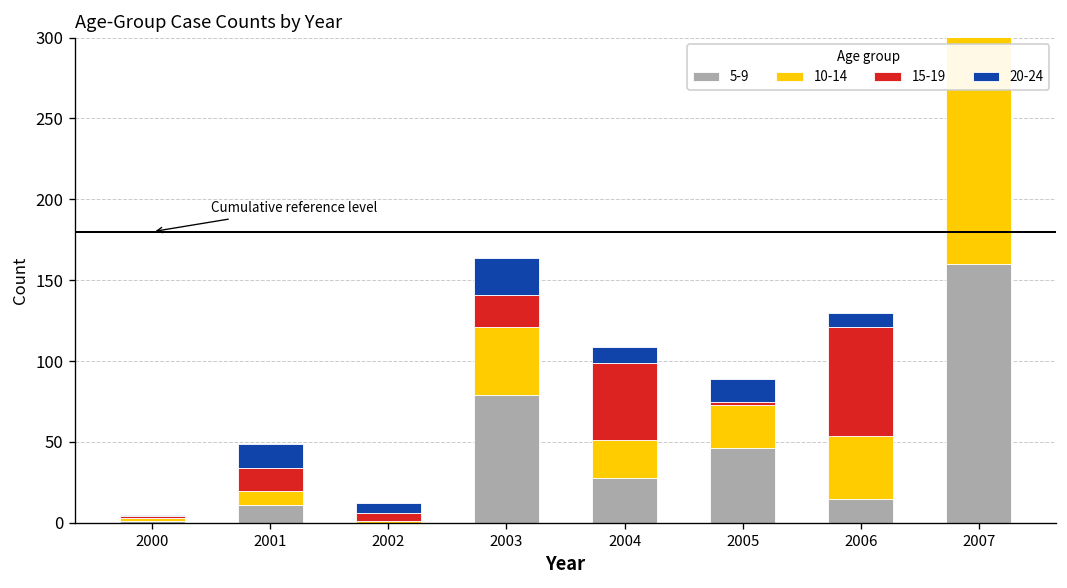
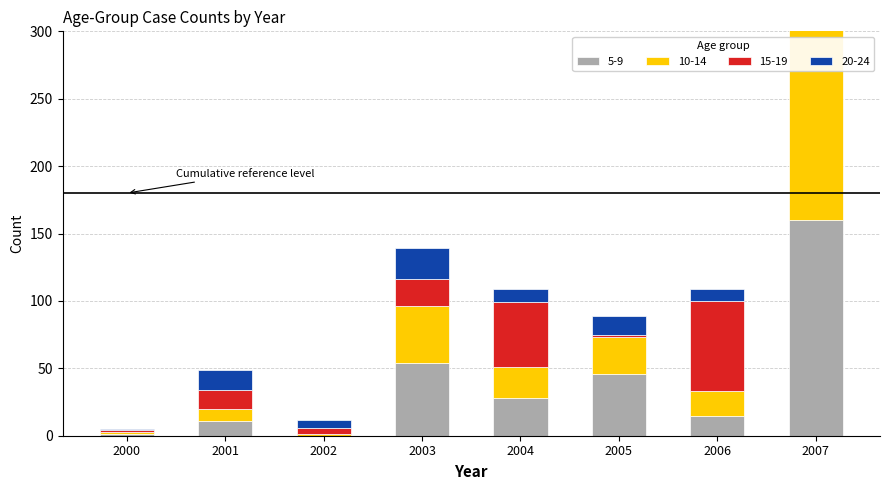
  {
    "5-9": {
      "2001": 11,
      "2002": 0,
-     "2003": 79,
+     "2003": 54,
      "2004": 28,
      "2005": 46,
      "2006": 15,
      "2007": 160
    },
    "10-14": {
      "2000": 2,
      "2001": 9,
      "2003": 42,
      "2004": 23,
      "2005": 27,
-     "2006": 39
+     "2006": 18
    },
    "15-19": {
      "2001": 14,
      "2002": 5,
      "2003": 20,
      "2004": 48,
      "2005": 2,
      "2006": 67
    },
    "20-24": {
      "2001": 15,
      "2002": 6,
      "2003": 23,
      "2004": 10,
      "2005": 14,
      "2006": 9
    }
  }
